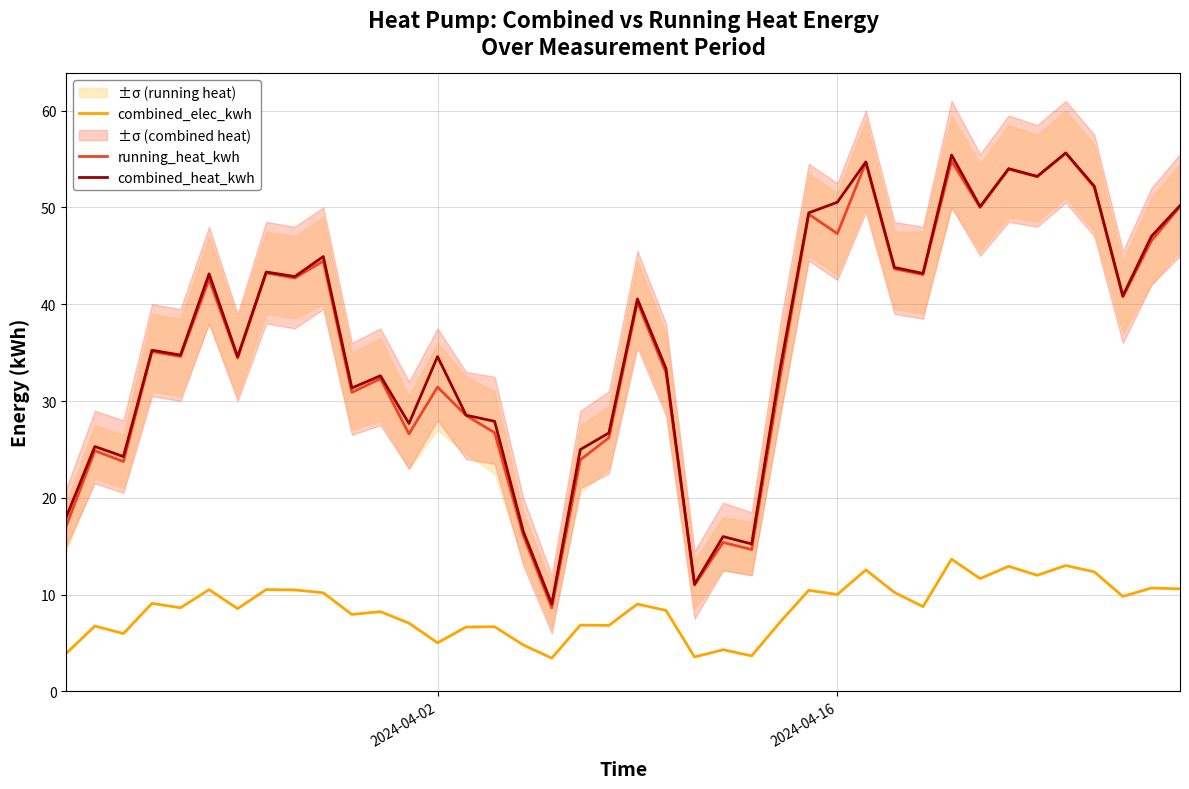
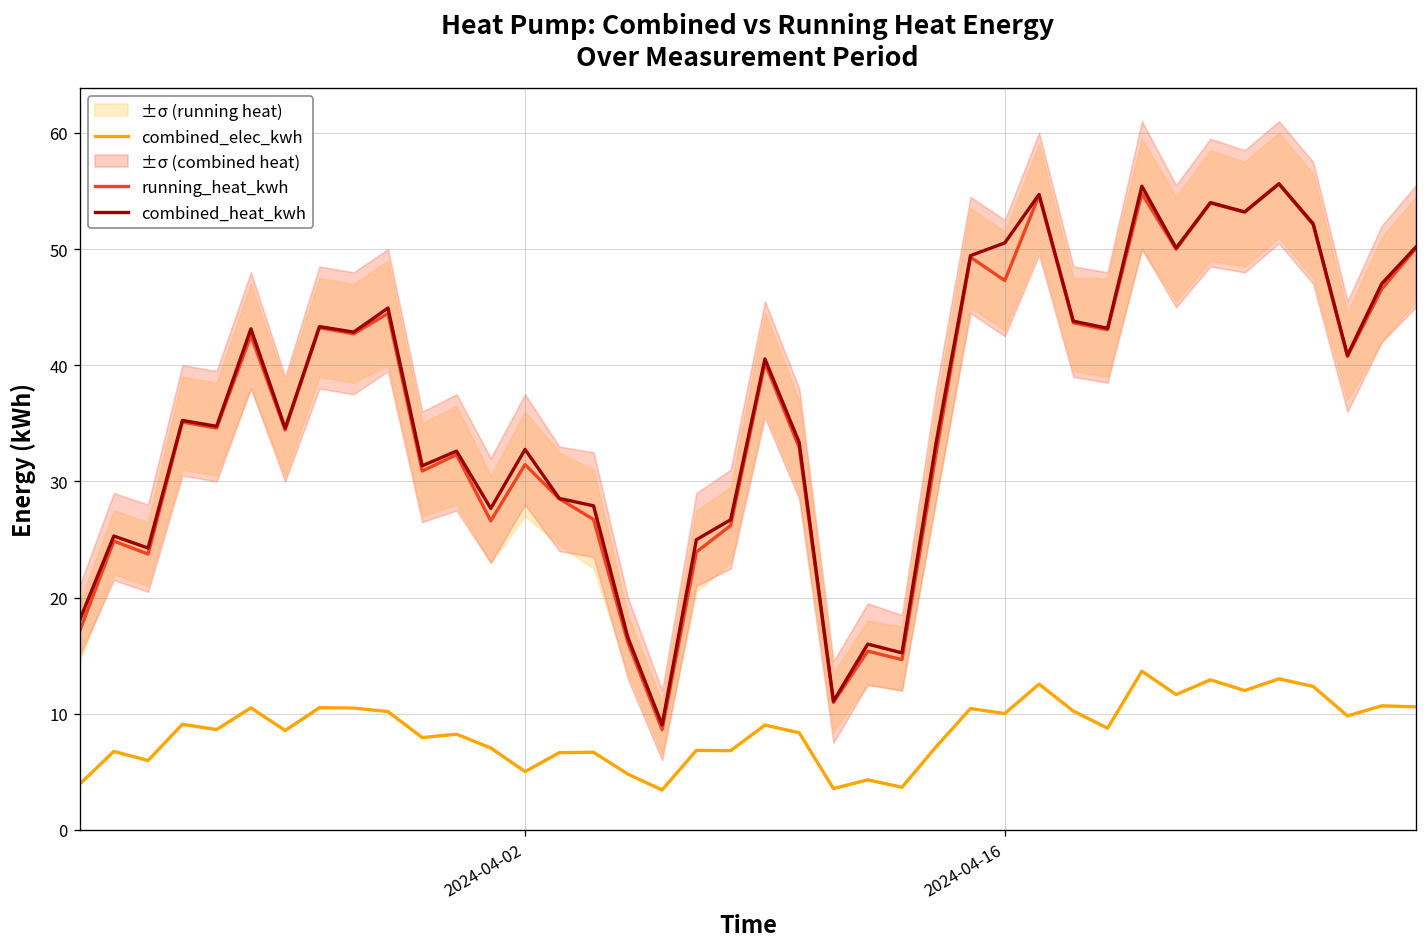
  {
    "combined_elec_kwh": {
      "2024-04-02": 5,
      "2024-04-16": 10
    },
    "running_heat_kwh": {
      "2024-04-02": 31,
      "2024-04-16": 47
    },
    "combined_heat_kwh": {
-     "2024-04-02": 35,
+     "2024-04-02": 33,
      "2024-04-16": 51
    }
  }
